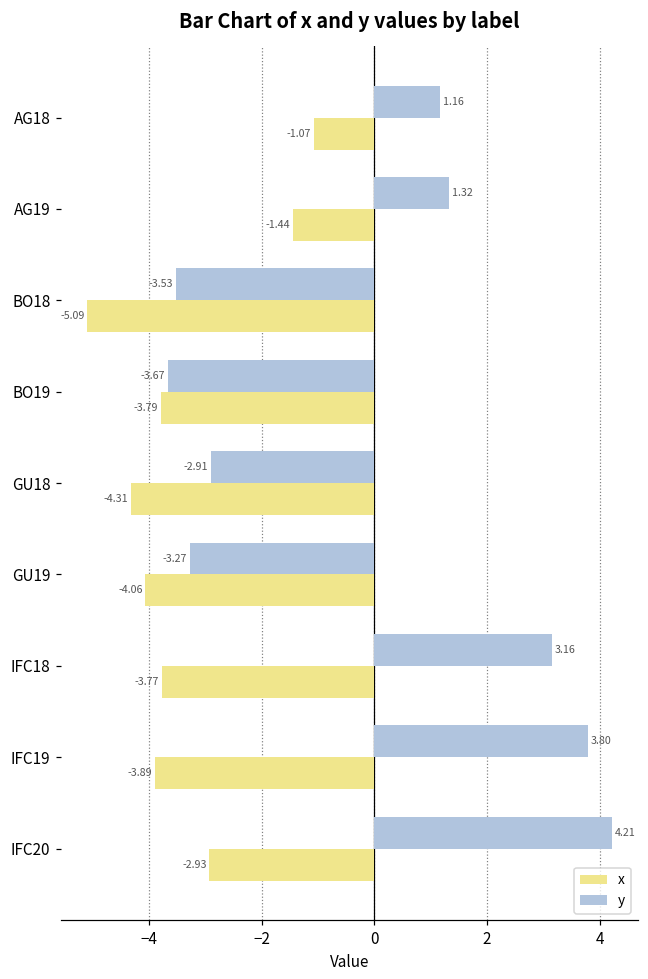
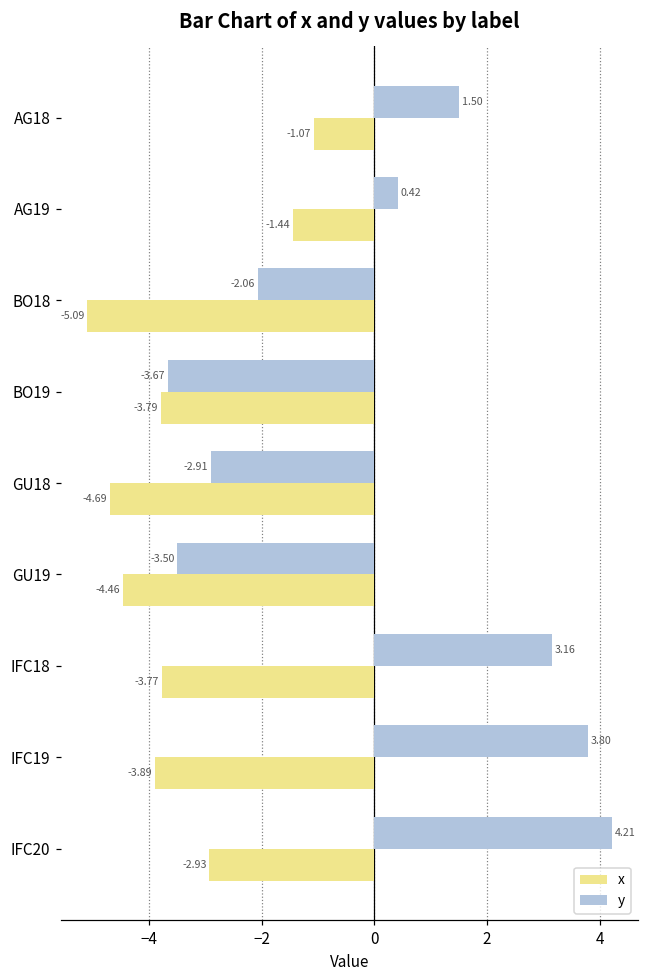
  {
    "x": {
      "AG18": -1.07,
      "AG19": -1.44,
      "BO18": -5.09,
      "BO19": -3.79,
-     "GU18": -4.31,
-     "GU19": -4.06,
+     "GU18": -4.69,
+     "GU19": -4.46,
      "IFC18": -3.77,
      "IFC19": -3.89,
      "IFC20": -2.93
    },
    "y": {
-     "AG18": 1.16,
-     "AG19": 1.32,
-     "BO18": -3.53,
+     "AG18": 1.50,
+     "AG19": 0.42,
+     "BO18": -2.06,
      "BO19": -3.67,
      "GU18": -2.91,
-     "GU19": -3.27,
+     "GU19": -3.50,
      "IFC18": 3.16,
      "IFC19": 3.80,
      "IFC20": 4.21
    }
  }
